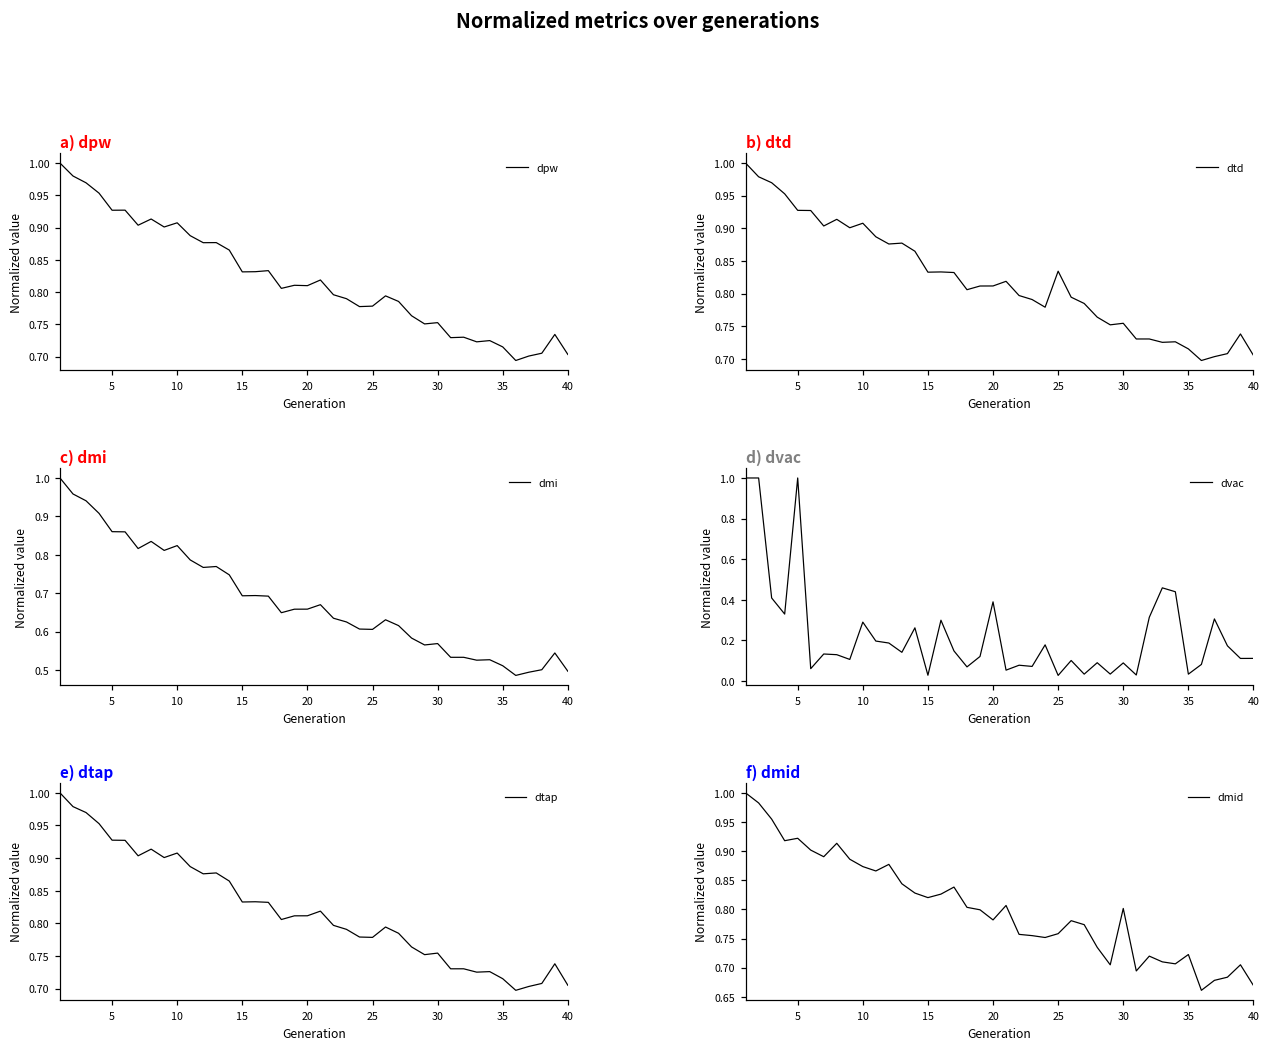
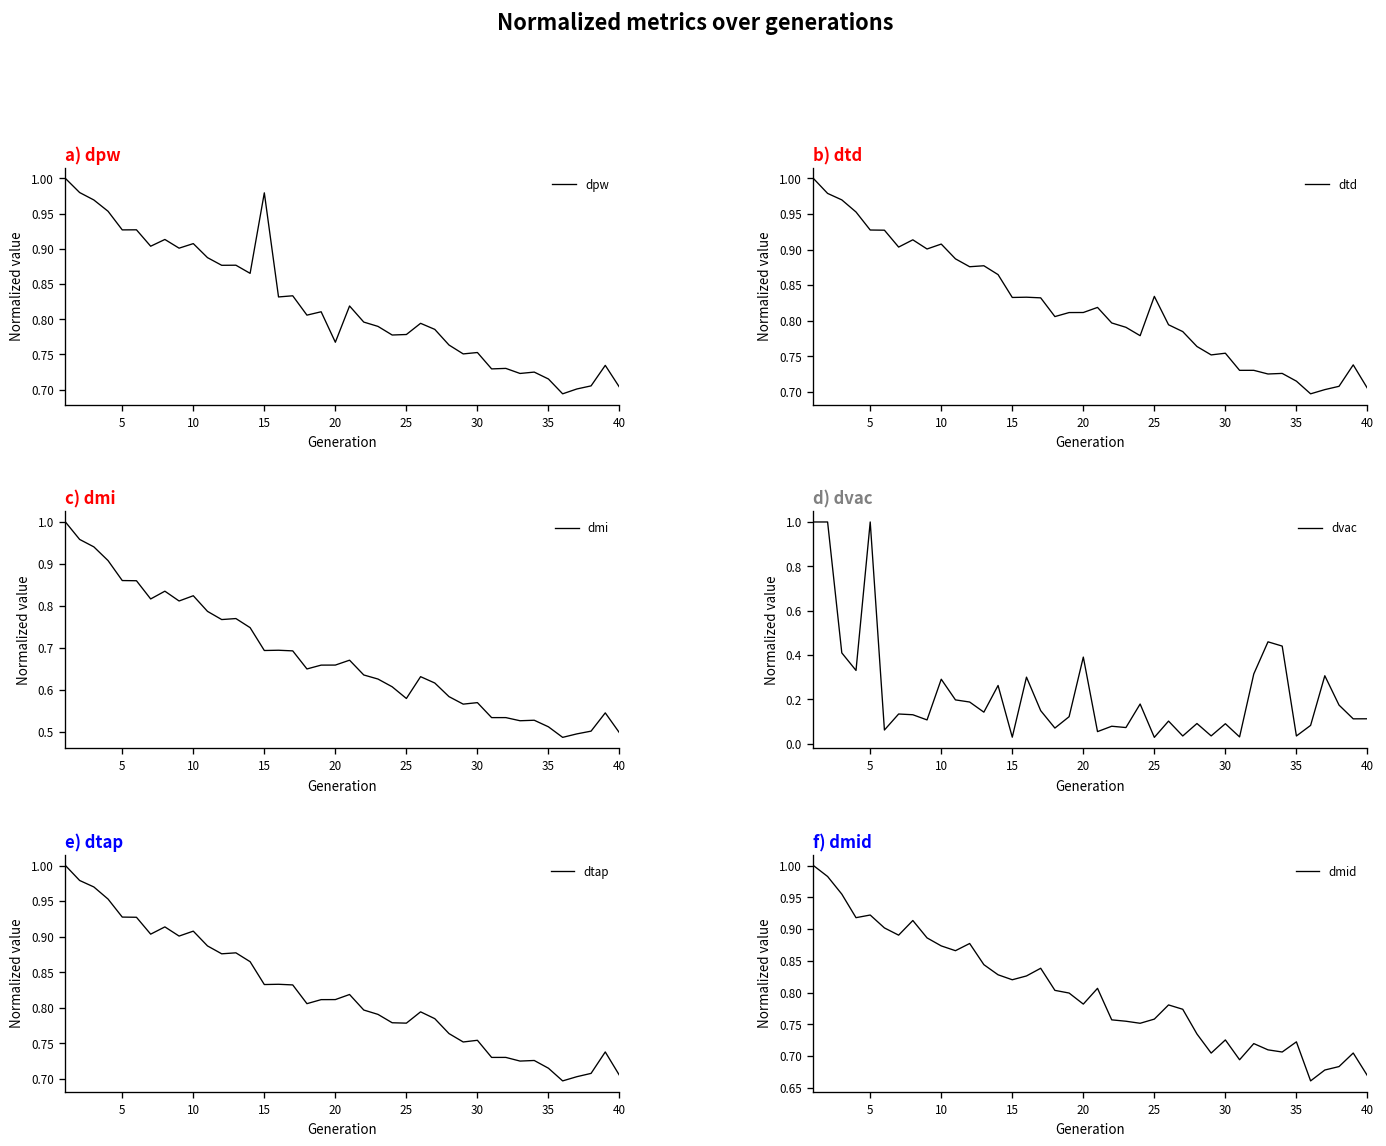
  {
    "a) dpw": {
      "5": 0.93,
      "10": 0.91,
-     "15": 0.83,
-     "20": 0.81,
+     "15": 0.98,
+     "20": 0.77,
      "25": 0.78,
      "30": 0.75,
      "35": 0.72,
      "40": 0.70
    },
    "b) dtd": {
      "5": 0.93,
      "10": 0.91,
      "15": 0.83,
      "20": 0.81,
      "25": 0.83,
      "30": 0.75,
      "35": 0.72,
      "40": 0.71
    },
    "c) dmi": {
      "5": 0.86,
      "10": 0.82,
      "15": 0.69,
      "20": 0.66,
-     "25": 0.61,
+     "25": 0.58,
      "30": 0.57,
      "35": 0.51,
      "40": 0.50
    },
    "d) dvac": {
      "5": 1.00,
      "10": 0.29,
      "15": 0.03,
      "20": 0.39,
      "25": 0.03,
      "30": 0.09,
      "35": 0.03,
      "40": 0.11
    },
    "e) dtap": {
      "5": 0.93,
      "10": 0.91,
      "15": 0.83,
      "20": 0.81,
      "25": 0.78,
      "30": 0.75,
      "35": 0.72,
      "40": 0.71
    },
    "f) dmid": {
      "5": 0.92,
      "10": 0.87,
      "15": 0.82,
      "20": 0.78,
      "25": 0.76,
-     "30": 0.80,
+     "30": 0.73,
      "35": 0.72,
      "40": 0.67
    }
  }
